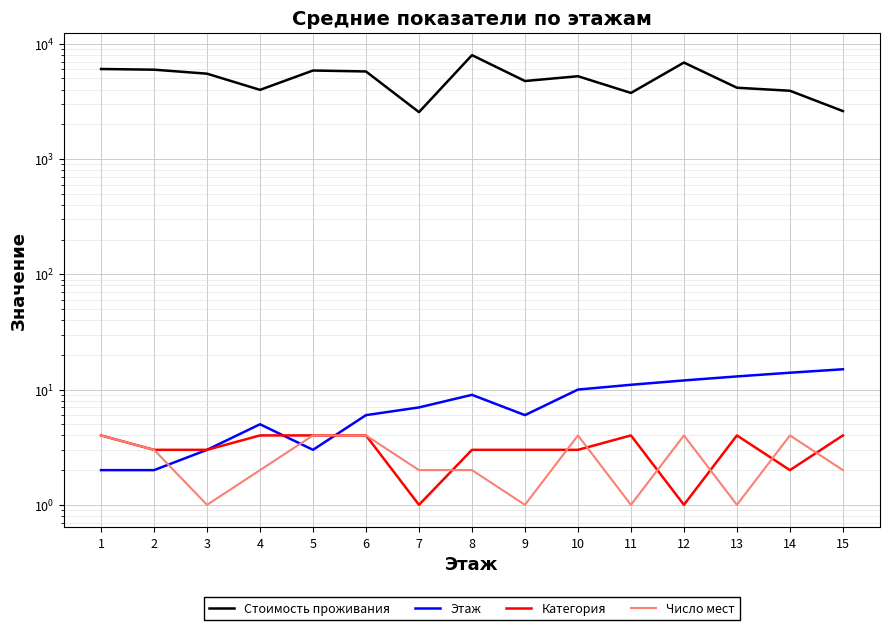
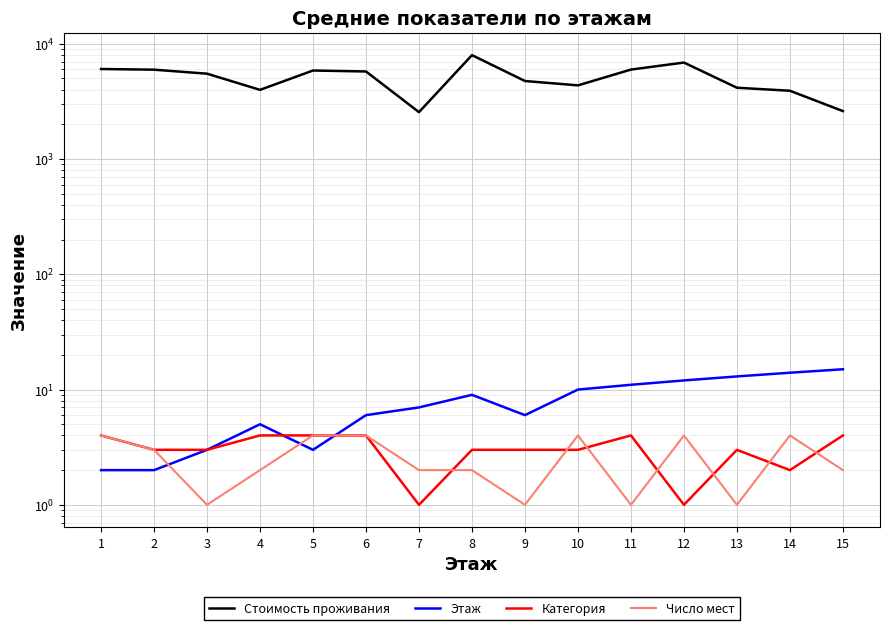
  {
    "Стоимость проживания": {
      "1": 6000,
      "2": 6000,
      "3": 6000,
      "4": 4000,
      "5": 6000,
      "6": 6000,
      "7": 2600,
      "8": 8000,
      "9": 4800,
-     "10": 5000,
-     "11": 3700,
+     "10": 4400,
+     "11": 6000,
      "12": 7000,
      "13": 4200,
      "14": 3900,
      "15": 2600
    },
    "Этаж": {
      "1": 2,
      "2": 2,
      "4": 5,
      "5": 3,
      "6": 6,
      "7": 7,
      "8": 9,
      "9": 6,
      "10": 10,
      "11": 11,
      "12": 12,
      "13": 13,
      "14": 14,
      "15": 15
    },
    "Категория": {
      "4": 4,
      "7": 1,
      "8": 3,
      "9": 3,
      "10": 3,
      "11": 4,
      "12": 1,
-     "13": 4,
+     "13": 3,
      "14": 2,
      "15": 4
    },
    "Число мест": {
      "3": 1,
      "4": 2,
      "7": 2,
      "8": 2,
      "9": 1,
      "10": 4,
      "11": 1,
      "12": 4,
      "13": 1,
      "14": 4,
      "15": 2
    }
  }
